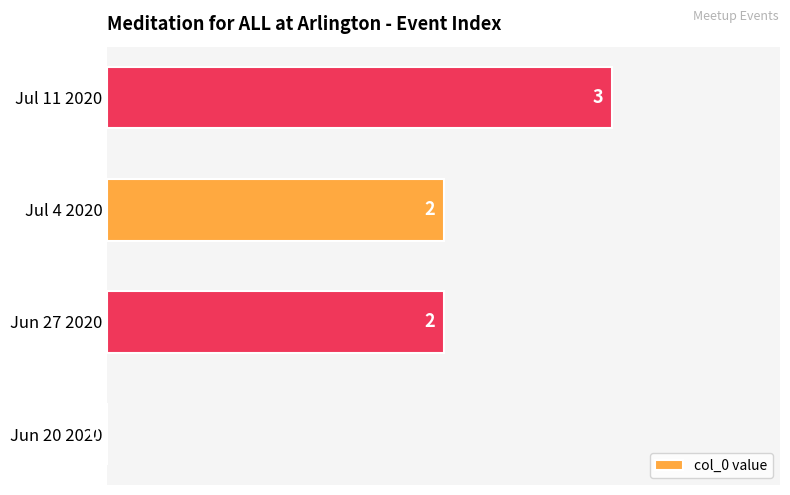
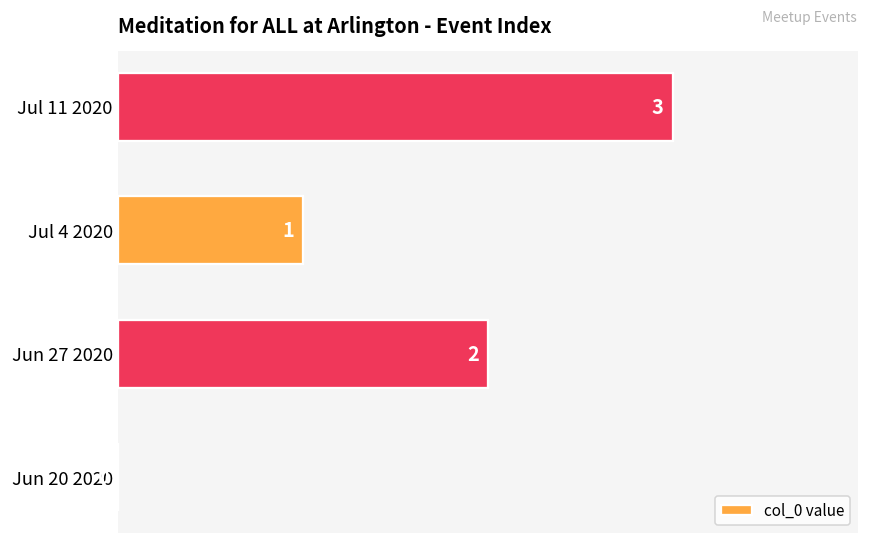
  {
    "Jul 11 2020": 3,
-   "Jul 4 2020": 2,
+   "Jul 4 2020": 1,
    "Jun 27 2020": 2
  }
